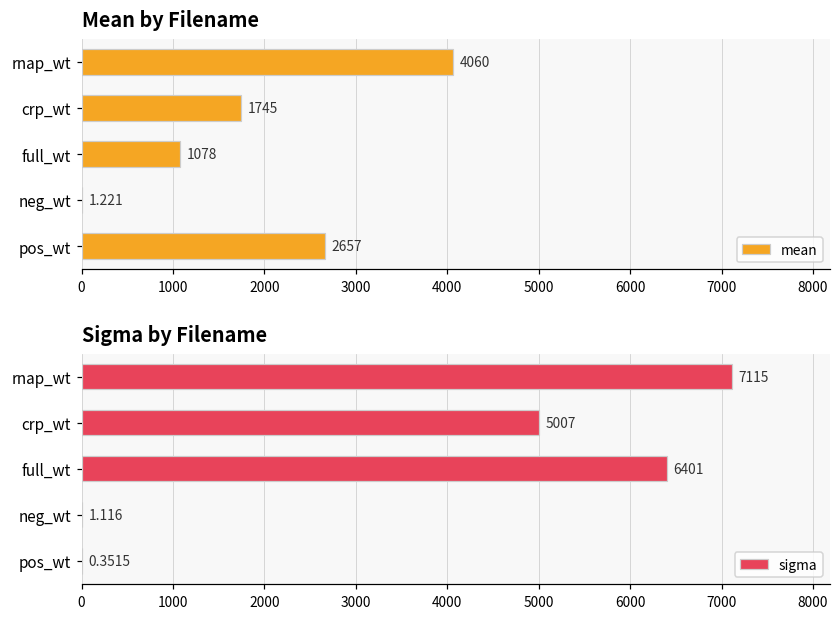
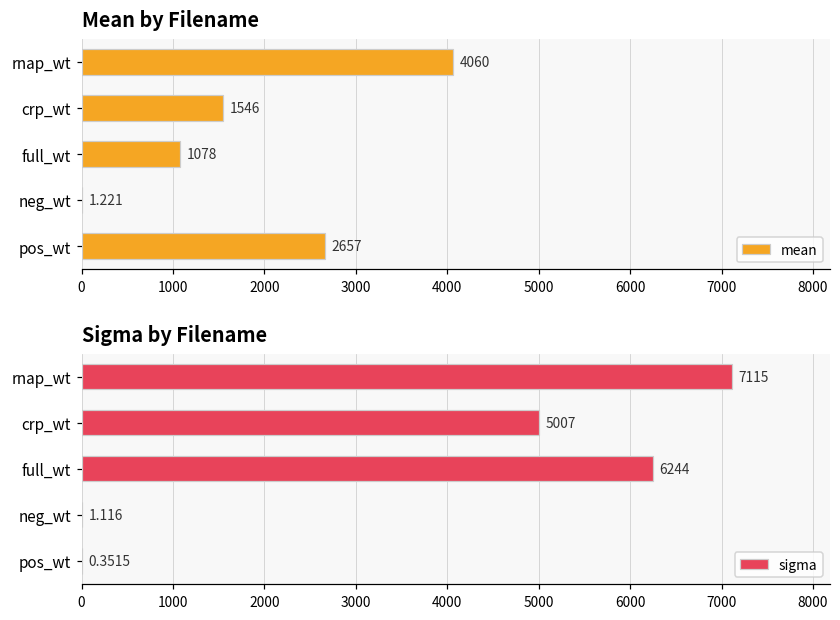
  {
    "Mean by Filename": {
      "rnap_wt": 4060,
-     "crp_wt": 1745,
+     "crp_wt": 1546,
      "full_wt": 1078,
      "neg_wt": 1.221,
      "pos_wt": 2657
    },
    "Sigma by Filename": {
      "rnap_wt": 7115,
      "crp_wt": 5007,
-     "full_wt": 6401,
+     "full_wt": 6244,
      "neg_wt": 1.116,
      "pos_wt": 0.3515
    }
  }
